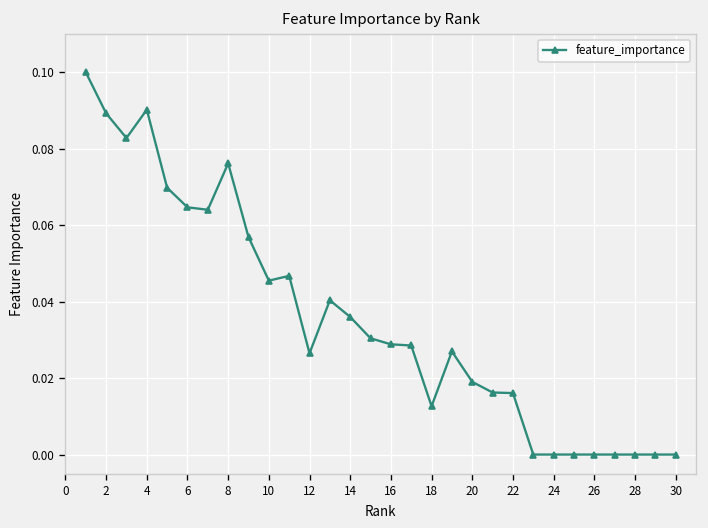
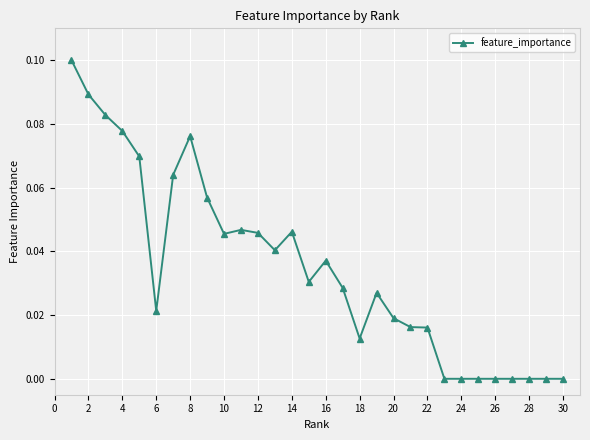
  {
    "2": 0.089,
-   "4": 0.090,
-   "6": 0.065,
+   "4": 0.078,
+   "6": 0.021,
    "8": 0.076,
    "10": 0.045,
-   "12": 0.026,
-   "14": 0.036,
-   "16": 0.029,
+   "12": 0.046,
+   "14": 0.046,
+   "16": 0.037,
    "18": 0.013,
    "20": 0.019,
    "22": 0.016,
    "24": 0.000,
    "26": 0.000,
    "28": 0.000,
    "30": 0.000
  }
